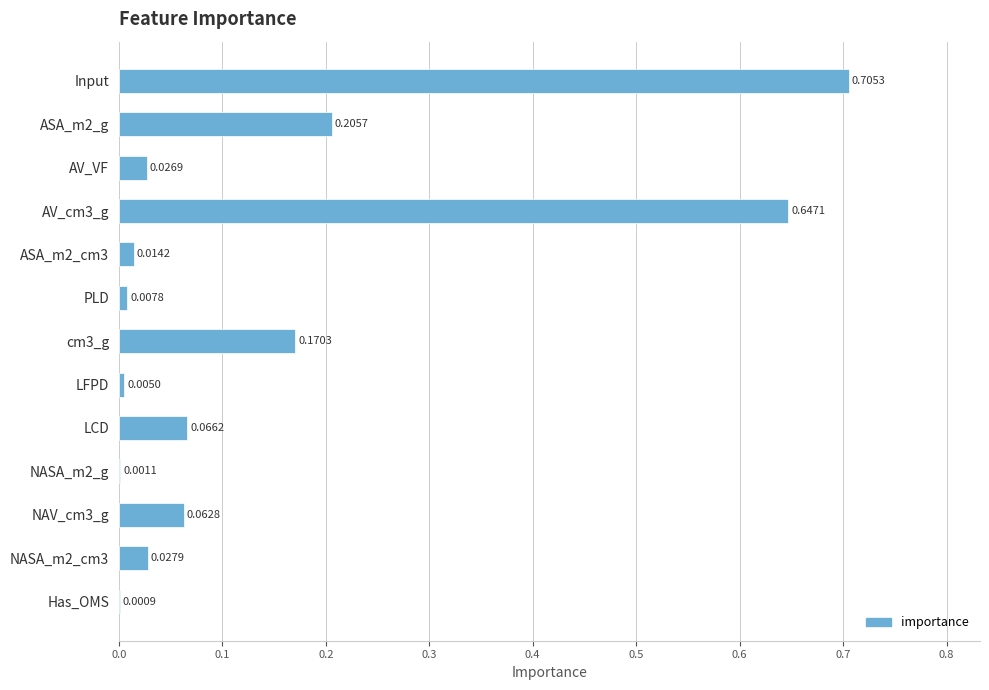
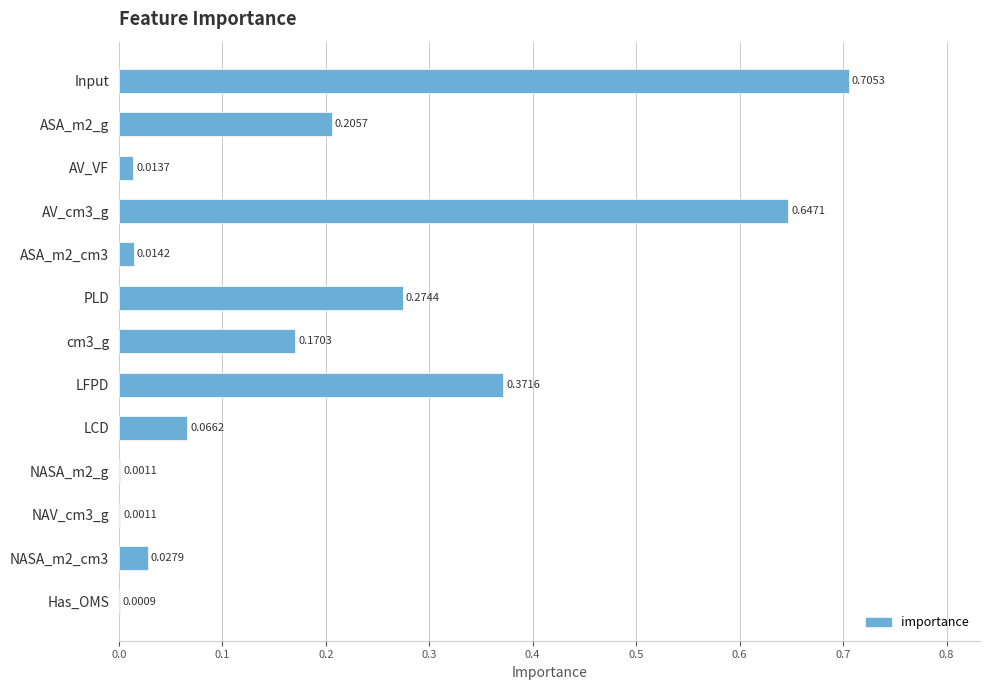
  {
    "Input": 0.7053,
    "ASA_m2_g": 0.2057,
-   "AV_VF": 0.0269,
+   "AV_VF": 0.0137,
    "AV_cm3_g": 0.6471,
    "ASA_m2_cm3": 0.0142,
-   "PLD": 0.0078,
+   "PLD": 0.2744,
    "cm3_g": 0.1703,
-   "LFPD": 0.0050,
+   "LFPD": 0.3716,
    "LCD": 0.0662,
    "NASA_m2_g": 0.0011,
-   "NAV_cm3_g": 0.0628,
+   "NAV_cm3_g": 0.0011,
    "NASA_m2_cm3": 0.0279,
    "Has_OMS": 0.0009
  }
